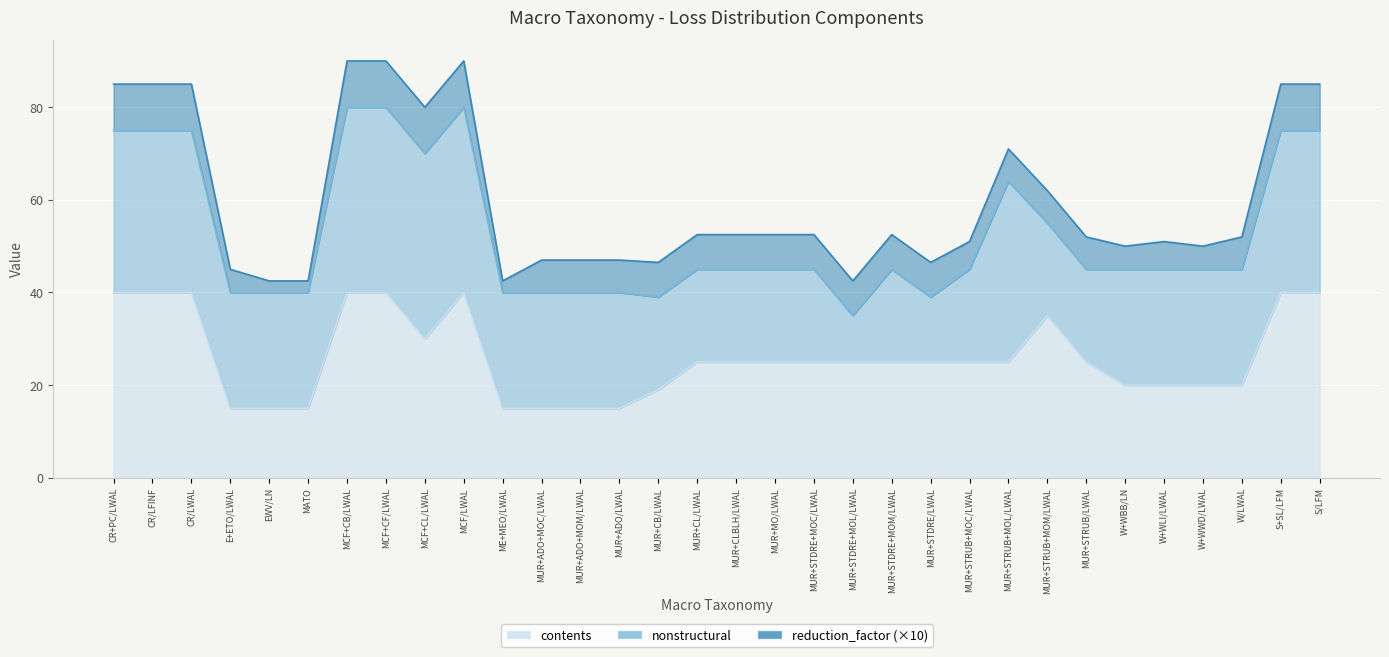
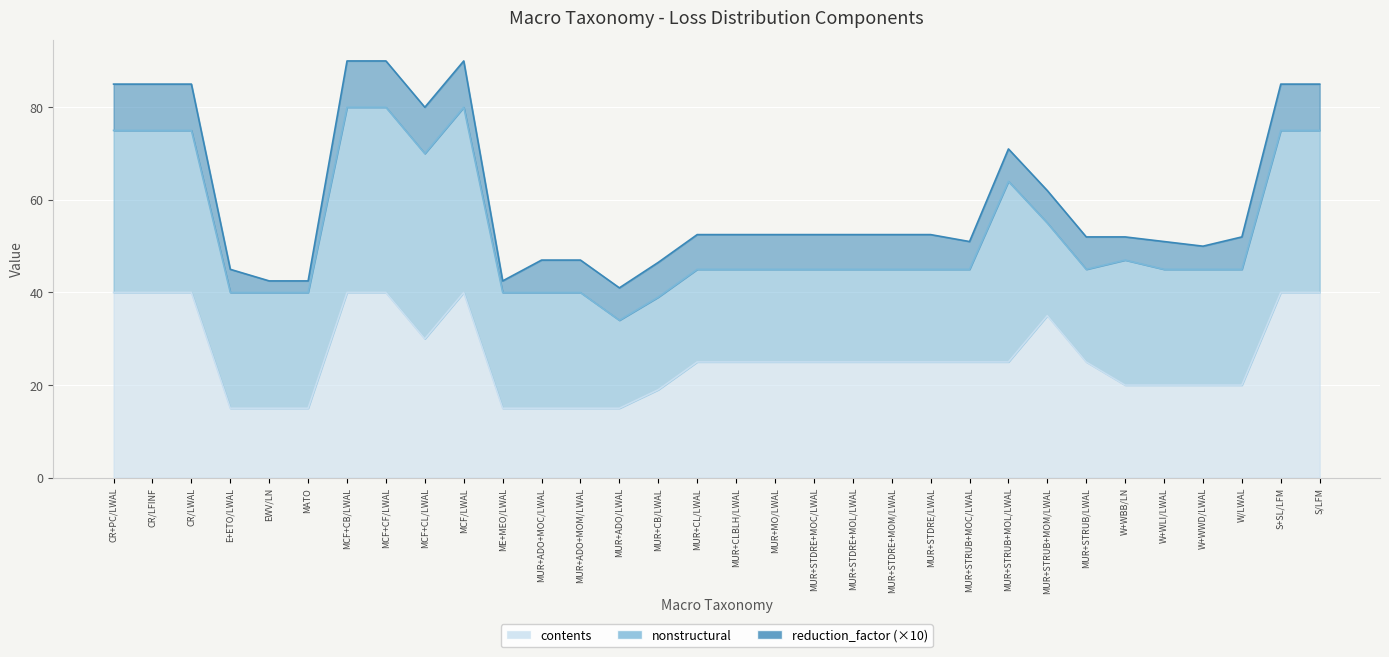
  {
    "contents": {
      "CR+PC/LWAL": 40,
      "CR/LFINF": 40,
      "CR/LWAL": 40,
      "E+ETO/LWAL": 15,
      "EWV/LN": 15,
      "MATO": 15,
      "MCF+CB/LWAL": 40,
      "MCF+CF/LWAL": 40,
      "MCF+CL/LWAL": 30,
      "MCF/LWAL": 40,
      "ME+MEO/LWAL": 15,
      "MUR+ADO+MOC/LWAL": 15,
      "MUR+ADO+MOM/LWAL": 15,
      "MUR+ADO/LWAL": 15,
      "MUR+CB/LWAL": 19,
      "MUR+CL/LWAL": 25,
      "MUR+CLBLH/LWAL": 25,
      "MUR+MO/LWAL": 25,
      "MUR+STDRE+MOC/LWAL": 25,
      "MUR+STDRE+MOL/LWAL": 25,
      "MUR+STDRE+MOM/LWAL": 25,
      "MUR+STDRE/LWAL": 25,
      "MUR+STRUB+MOC/LWAL": 25,
      "MUR+STRUB+MOL/LWAL": 25,
      "MUR+STRUB+MOM/LWAL": 35,
      "MUR+STRUB/LWAL": 25,
      "W+WBB/LN": 20,
      "W+WLI/LWAL": 20,
      "W+WWD/LWAL": 20,
      "W/LWAL": 20,
      "S+SL/LFM": 40,
      "S/LFM": 40
    },
    "nonstructural": {
      "CR+PC/LWAL": 35,
      "CR/LFINF": 35,
      "CR/LWAL": 35,
      "E+ETO/LWAL": 25,
      "EWV/LN": 25,
      "MATO": 25,
      "MCF+CB/LWAL": 40,
      "MCF+CF/LWAL": 40,
      "MCF+CL/LWAL": 40,
      "MCF/LWAL": 40,
      "ME+MEO/LWAL": 25,
      "MUR+ADO+MOC/LWAL": 25,
      "MUR+ADO+MOM/LWAL": 25,
-     "MUR+ADO/LWAL": 25,
+     "MUR+ADO/LWAL": 19,
      "MUR+CB/LWAL": 20,
      "MUR+CL/LWAL": 20,
      "MUR+CLBLH/LWAL": 20,
      "MUR+MO/LWAL": 20,
      "MUR+STDRE+MOC/LWAL": 20,
-     "MUR+STDRE+MOL/LWAL": 10,
+     "MUR+STDRE+MOL/LWAL": 20,
      "MUR+STDRE+MOM/LWAL": 20,
-     "MUR+STDRE/LWAL": 14,
+     "MUR+STDRE/LWAL": 20,
      "MUR+STRUB+MOC/LWAL": 20,
      "MUR+STRUB+MOL/LWAL": 39,
      "MUR+STRUB+MOM/LWAL": 20,
      "MUR+STRUB/LWAL": 20,
-     "W+WBB/LN": 25,
+     "W+WBB/LN": 27,
      "W+WLI/LWAL": 25,
      "W+WWD/LWAL": 25,
      "W/LWAL": 25,
      "S+SL/LFM": 35,
      "S/LFM": 35
    },
    "reduction_factor (×10)": {
      "CR+PC/LWAL": 10,
      "CR/LFINF": 10,
      "CR/LWAL": 10,
      "E+ETO/LWAL": 5,
      "EWV/LN": 3,
      "MATO": 3,
      "MCF+CB/LWAL": 10,
      "MCF+CF/LWAL": 10,
      "MCF+CL/LWAL": 10,
      "MCF/LWAL": 10,
      "ME+MEO/LWAL": 3,
      "MUR+ADO+MOC/LWAL": 7,
      "MUR+ADO+MOM/LWAL": 7,
      "MUR+ADO/LWAL": 7,
      "MUR+CB/LWAL": 8,
      "MUR+CL/LWAL": 8,
      "MUR+CLBLH/LWAL": 8,
      "MUR+MO/LWAL": 8,
      "MUR+STDRE+MOC/LWAL": 8,
      "MUR+STDRE+MOL/LWAL": 8,
      "MUR+STDRE+MOM/LWAL": 8,
      "MUR+STDRE/LWAL": 8,
      "MUR+STRUB+MOC/LWAL": 6,
      "MUR+STRUB+MOL/LWAL": 7,
      "MUR+STRUB+MOM/LWAL": 7,
      "MUR+STRUB/LWAL": 7,
      "W+WBB/LN": 5,
      "W+WLI/LWAL": 6,
      "W+WWD/LWAL": 5,
      "W/LWAL": 7,
      "S+SL/LFM": 10,
      "S/LFM": 10
    }
  }
